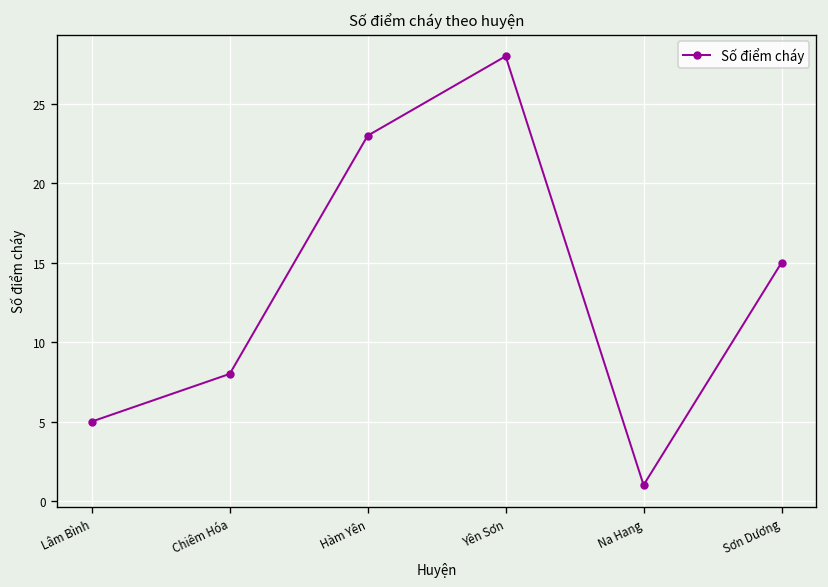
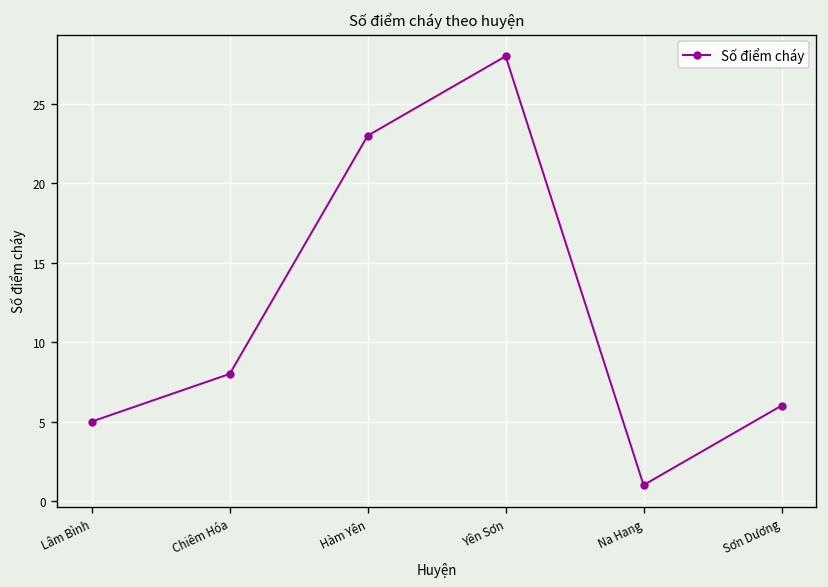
  {
    "Lâm Bình": 5,
    "Chiêm Hóa": 8,
    "Hàm Yên": 23,
    "Yên Sơn": 28,
    "Na Hang": 1,
-   "Sơn Dương": 15
+   "Sơn Dương": 6
  }
